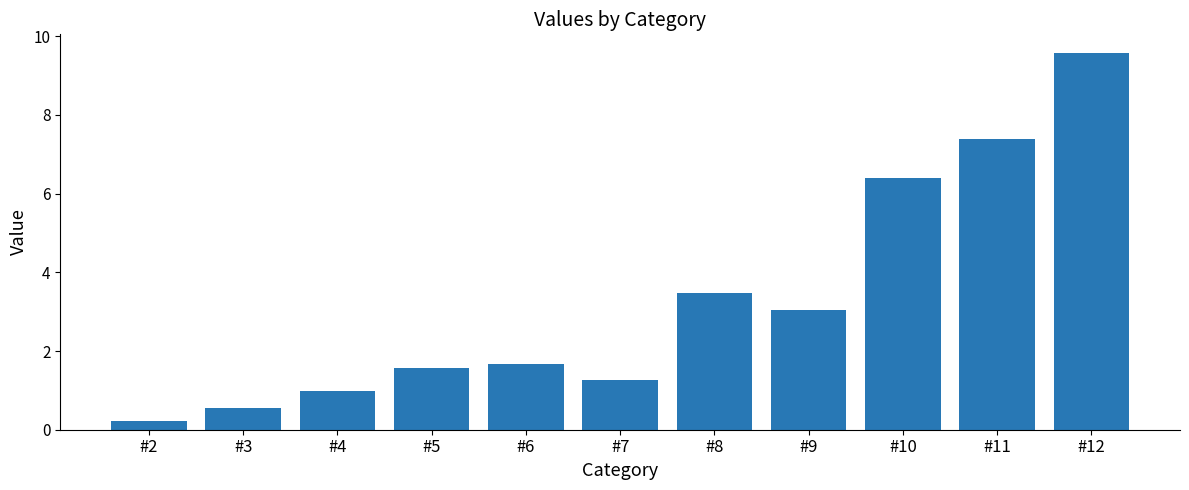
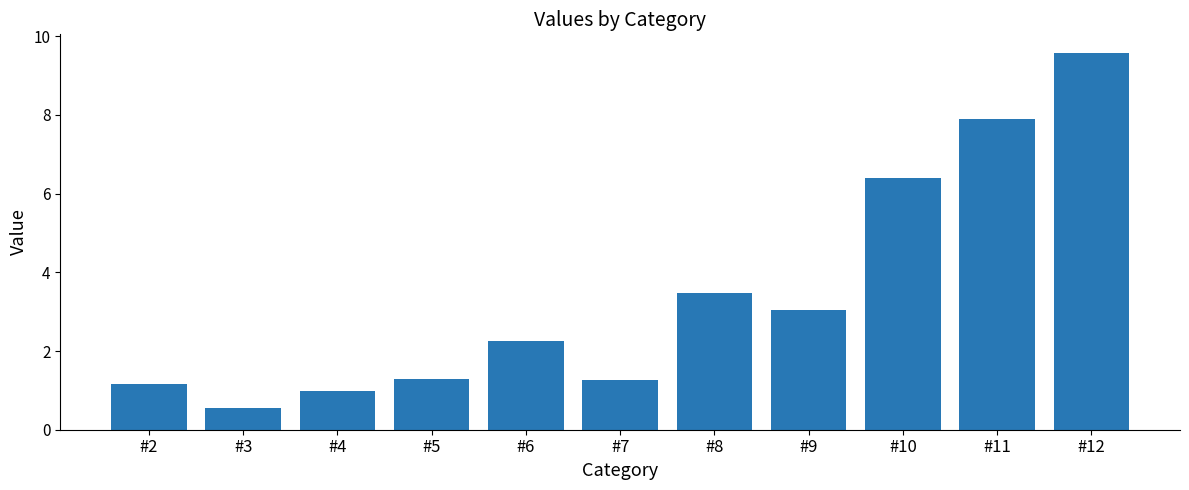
  {
-   "#2": 0.2,
+   "#2": 1.2,
    "#3": 0.6,
    "#4": 1.0,
-   "#5": 1.6,
-   "#6": 1.7,
+   "#5": 1.3,
+   "#6": 2.3,
    "#7": 1.3,
    "#8": 3.5,
    "#9": 3.1,
    "#10": 6.4,
-   "#11": 7.4,
+   "#11": 7.9,
    "#12": 9.6
  }
